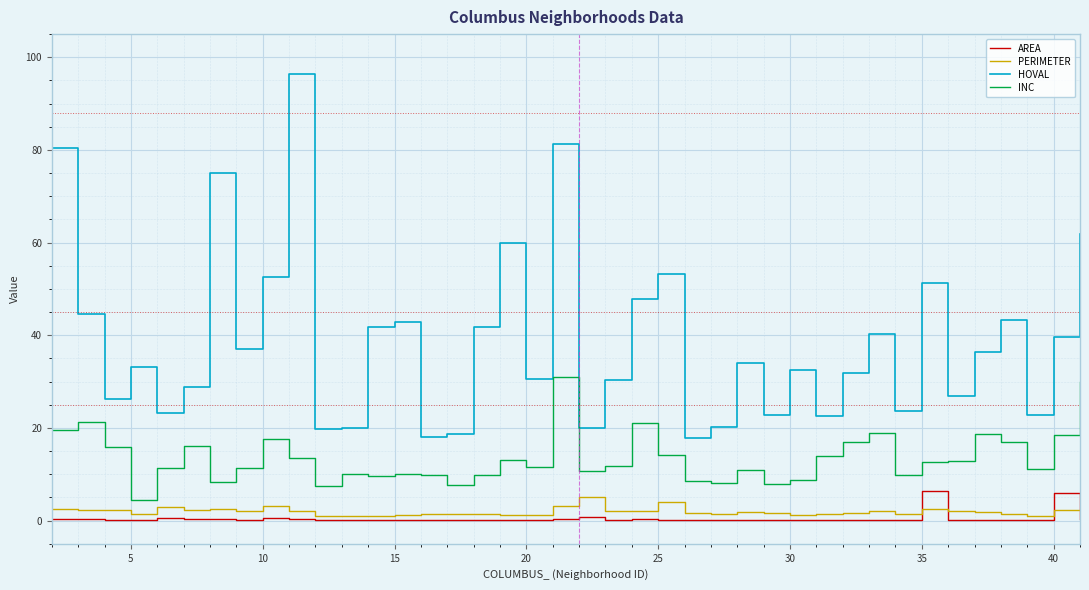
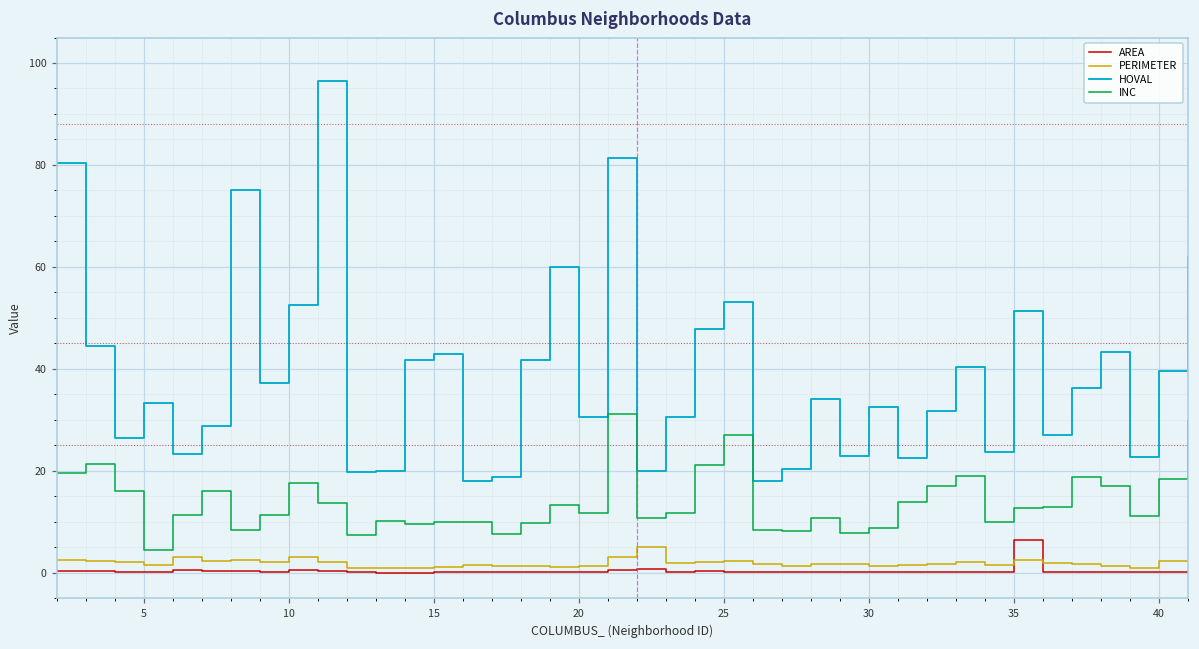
  {
    "AREA": {
      "5": 0,
      "10": 1,
      "15": 0,
      "20": 0,
      "25": 0,
      "30": 0,
      "35": 6,
-     "40": 6
+     "40": 0
    },
    "PERIMETER": {
      "5": 1,
      "10": 3,
      "15": 1,
      "20": 1,
-     "25": 4,
+     "25": 2,
      "30": 1,
      "35": 3,
      "40": 2
    },
    "HOVAL": {
      "5": 33,
      "10": 53,
      "15": 43,
      "20": 31,
      "25": 53,
      "30": 33,
      "35": 51,
      "40": 40
    },
    "INC": {
      "5": 4,
      "10": 18,
      "15": 10,
      "20": 12,
-     "25": 14,
+     "25": 27,
      "30": 9,
      "35": 13,
      "40": 18
    }
  }
